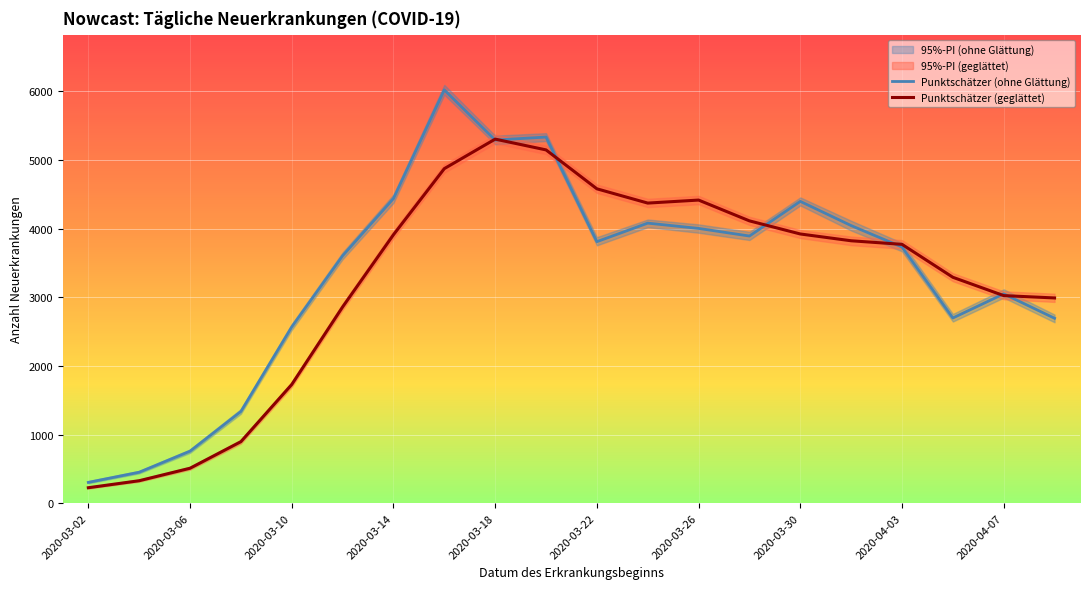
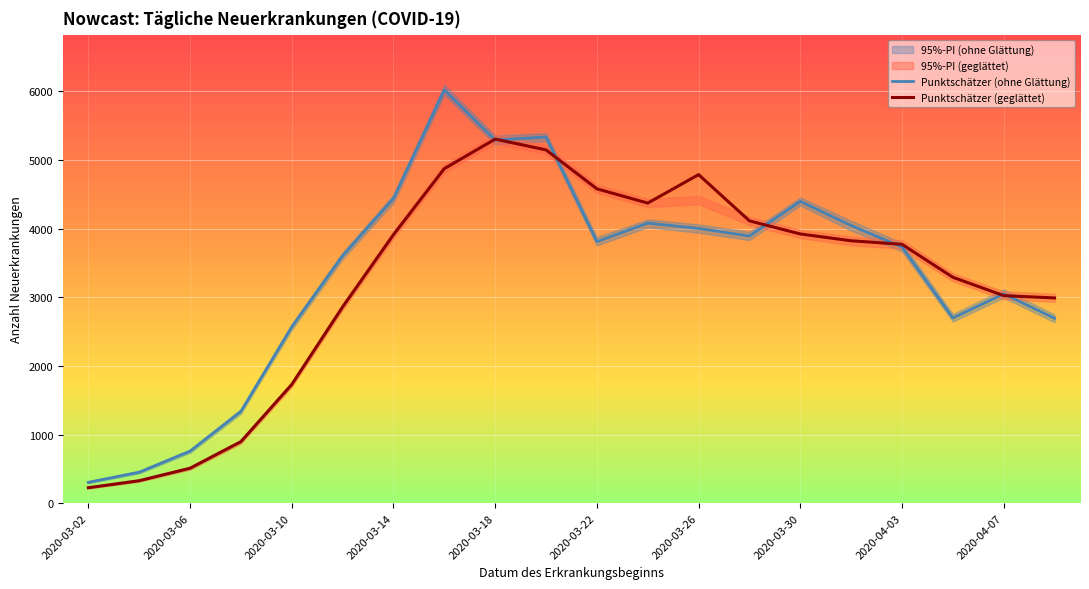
  {
    "Punktschätzer (geglättet)": {
      "2020-03-14": 3900,
      "2020-03-22": 4600,
-     "2020-03-26": 4400,
+     "2020-03-26": 4800,
      "2020-03-30": 3900
    }
  }
